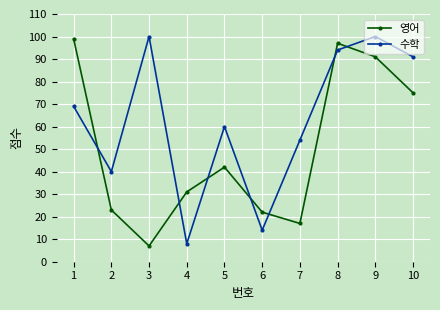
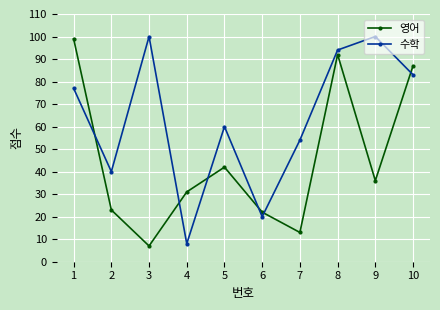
  {
    "영어": {
      "1": 99,
      "2": 23,
      "3": 7,
      "4": 31,
      "5": 42,
      "6": 22,
-     "7": 17,
-     "8": 97,
-     "9": 91,
-     "10": 75
+     "7": 13,
+     "8": 92,
+     "9": 36,
+     "10": 87
    },
    "수학": {
-     "1": 69,
+     "1": 77,
      "2": 40,
      "3": 100,
      "4": 8,
      "5": 60,
-     "6": 14,
+     "6": 20,
      "7": 54,
      "8": 94,
-     "10": 91
+     "10": 83
    }
  }
